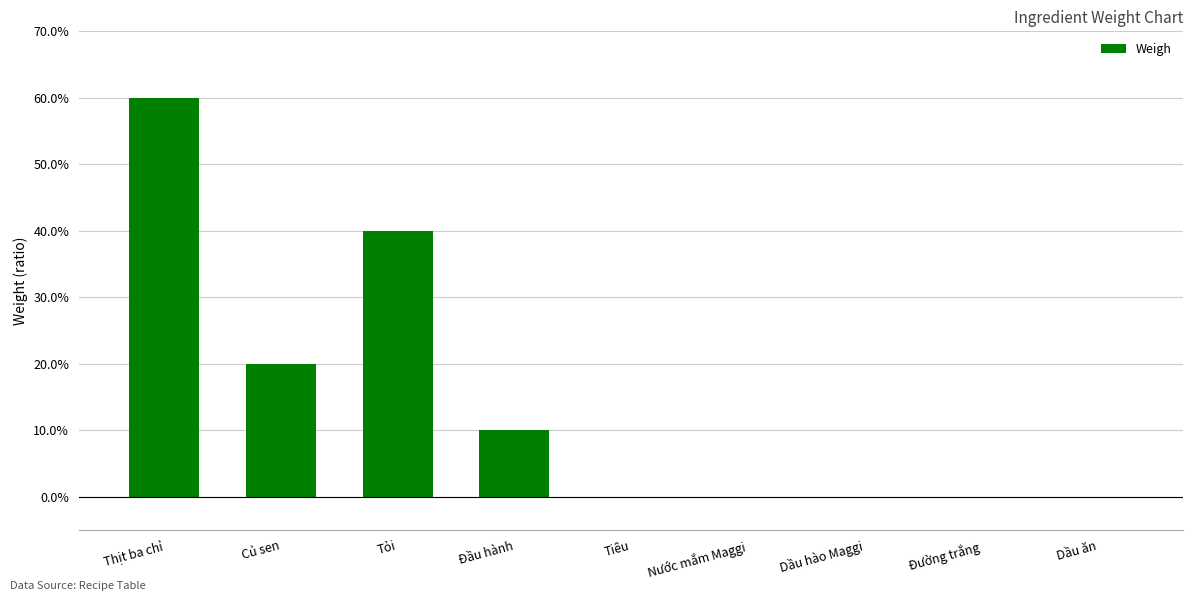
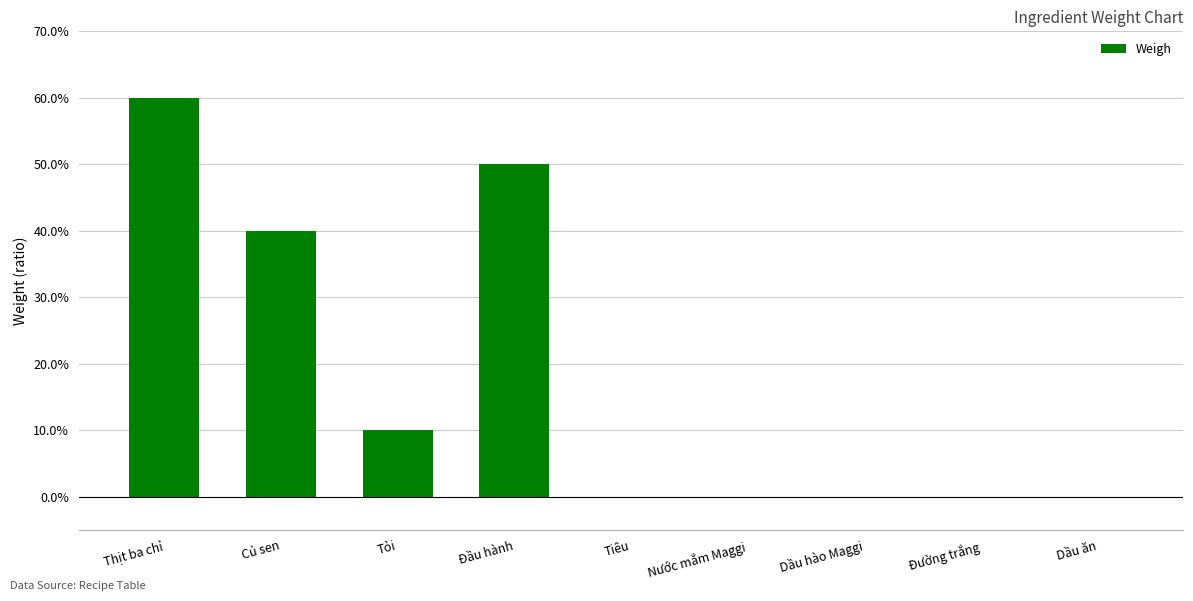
  {
    "Thịt ba chỉ": "60%",
-   "Củ sen": "20%",
-   "Tỏi": "40%",
-   "Đầu hành": "10%",
+   "Củ sen": "40%",
+   "Tỏi": "10%",
+   "Đầu hành": "50%",
    "Tiêu": "0%",
    "Nước mắm Maggi": "0%",
    "Dầu hào Maggi": "0%",
    "Đường trắng": "0%",
    "Dầu ăn": "0%"
  }
